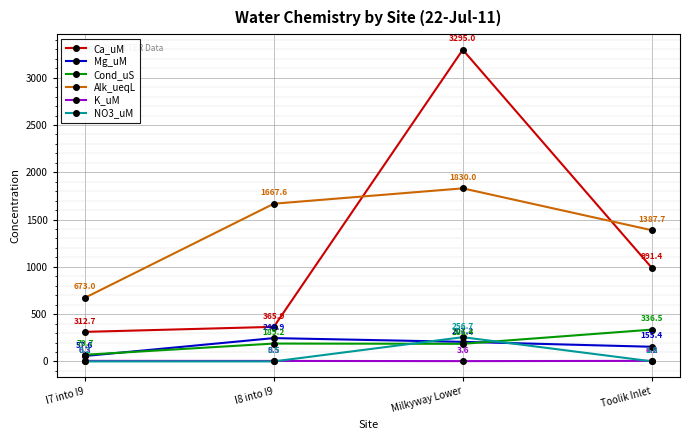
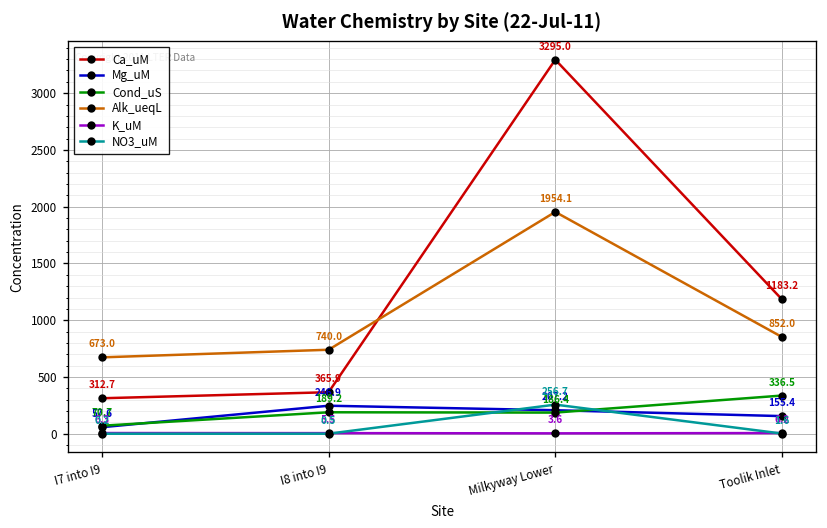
  {
    "Ca_uM": {
      "I7 into I9": 312.7,
      "I8 into I9": 365.9,
      "Milkyway Lower": 3295.0,
-     "Toolik Inlet": 991.4
+     "Toolik Inlet": 1183.2
    },
    "Cond_uS": {
      "Toolik Inlet": 336.5
    },
    "Alk_ueqL": {
      "I7 into I9": 673.0,
-     "I8 into I9": 1667.6,
-     "Milkyway Lower": 1830.0,
-     "Toolik Inlet": 1387.7
+     "I8 into I9": 740.0,
+     "Milkyway Lower": 1954.1,
+     "Toolik Inlet": 852.0
    }
  }
